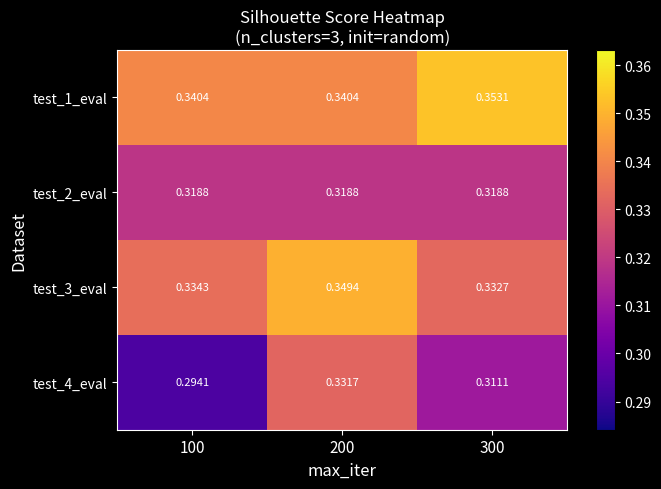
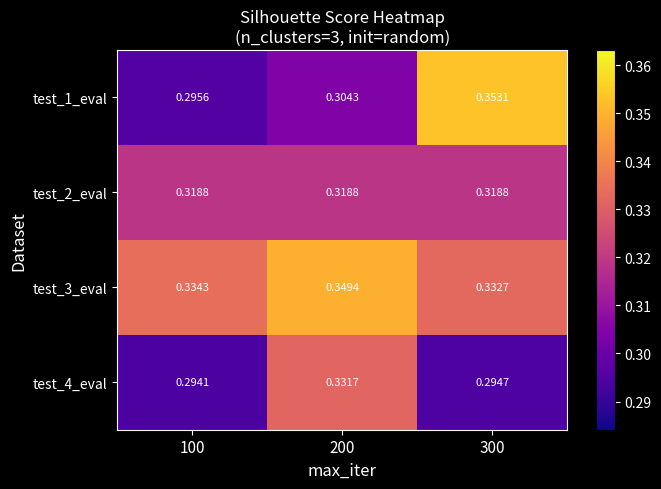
  {
    "test_1_eval": {
-     "100": 0.3404,
-     "200": 0.3404,
+     "100": 0.2956,
+     "200": 0.3043,
      "300": 0.3531
    },
    "test_2_eval": {
      "100": 0.3188,
      "200": 0.3188,
      "300": 0.3188
    },
    "test_3_eval": {
      "100": 0.3343,
      "200": 0.3494,
      "300": 0.3327
    },
    "test_4_eval": {
      "100": 0.2941,
      "200": 0.3317,
-     "300": 0.3111
+     "300": 0.2947
    }
  }
